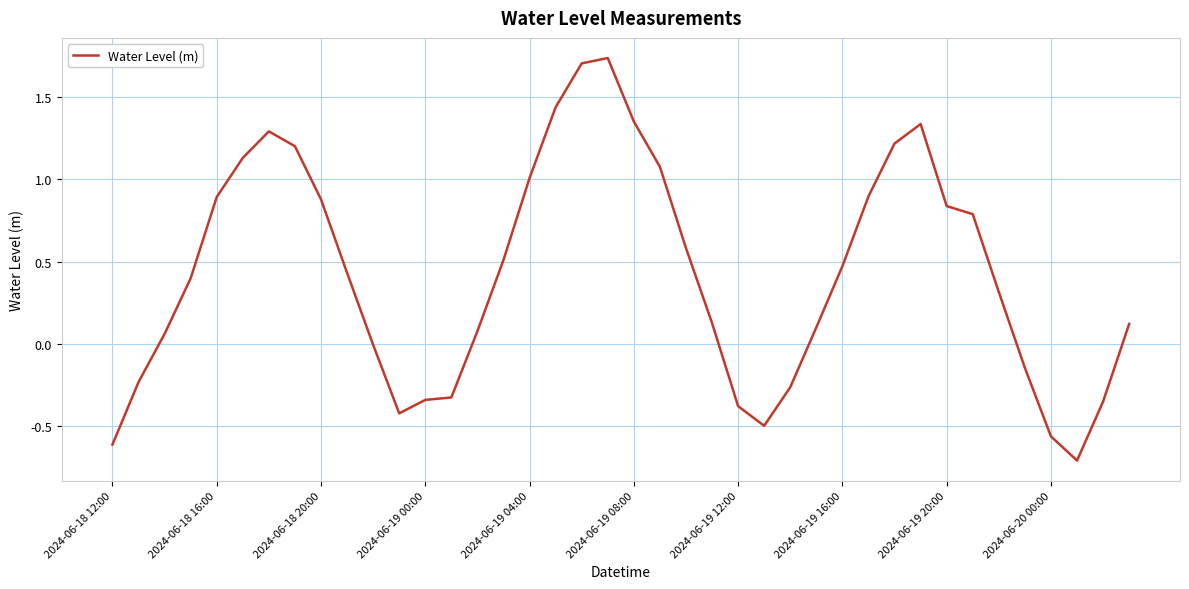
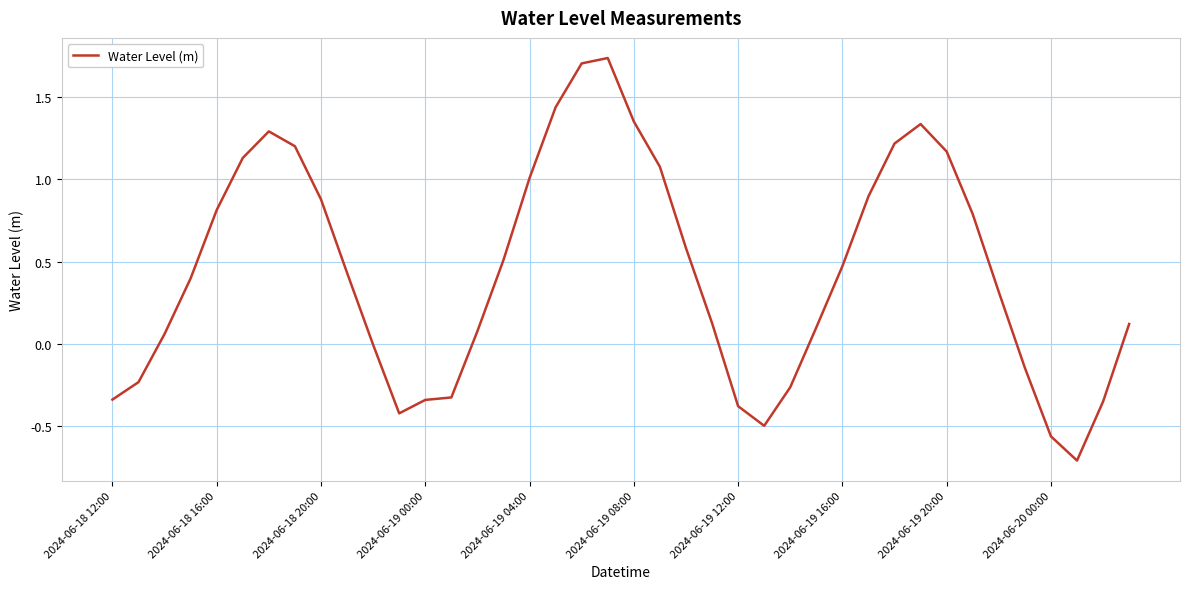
  {
-   "2024-06-18 12:00": -0.61,
-   "2024-06-18 16:00": 0.89,
+   "2024-06-18 12:00": -0.34,
+   "2024-06-18 16:00": 0.81,
    "2024-06-18 20:00": 0.88,
    "2024-06-19 00:00": -0.34,
    "2024-06-19 04:00": 1.01,
    "2024-06-19 08:00": 1.35,
    "2024-06-19 12:00": -0.38,
    "2024-06-19 16:00": 0.47,
-   "2024-06-19 20:00": 0.84,
+   "2024-06-19 20:00": 1.17,
    "2024-06-20 00:00": -0.56
  }
